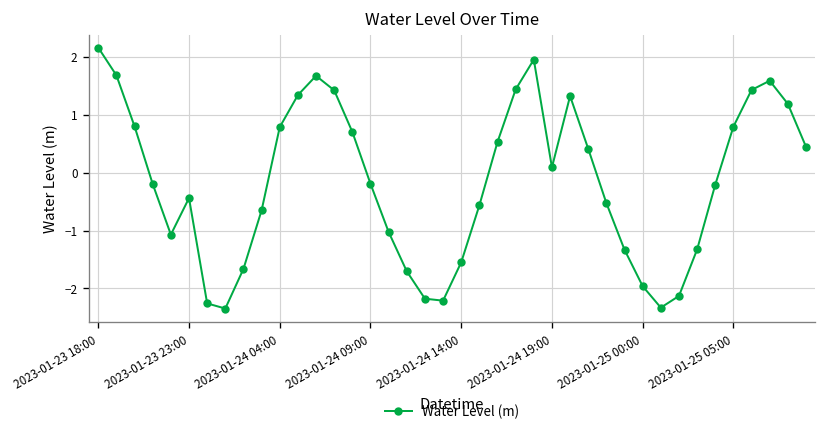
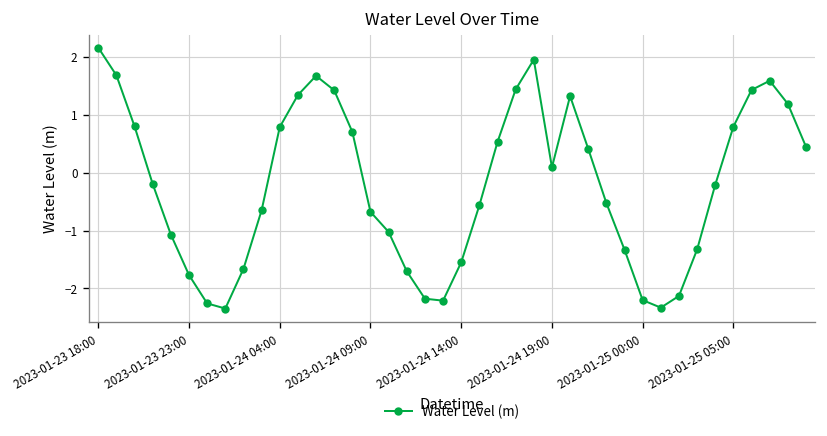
  {
    "2023-01-23 18:00": 2.2,
-   "2023-01-23 23:00": -0.4,
+   "2023-01-23 23:00": -1.8,
    "2023-01-24 04:00": 0.8,
-   "2023-01-24 09:00": -0.2,
+   "2023-01-24 09:00": -0.7,
    "2023-01-24 14:00": -1.5,
    "2023-01-24 19:00": 0.1,
-   "2023-01-25 00:00": -2.0,
+   "2023-01-25 00:00": -2.2,
    "2023-01-25 05:00": 0.8
  }
